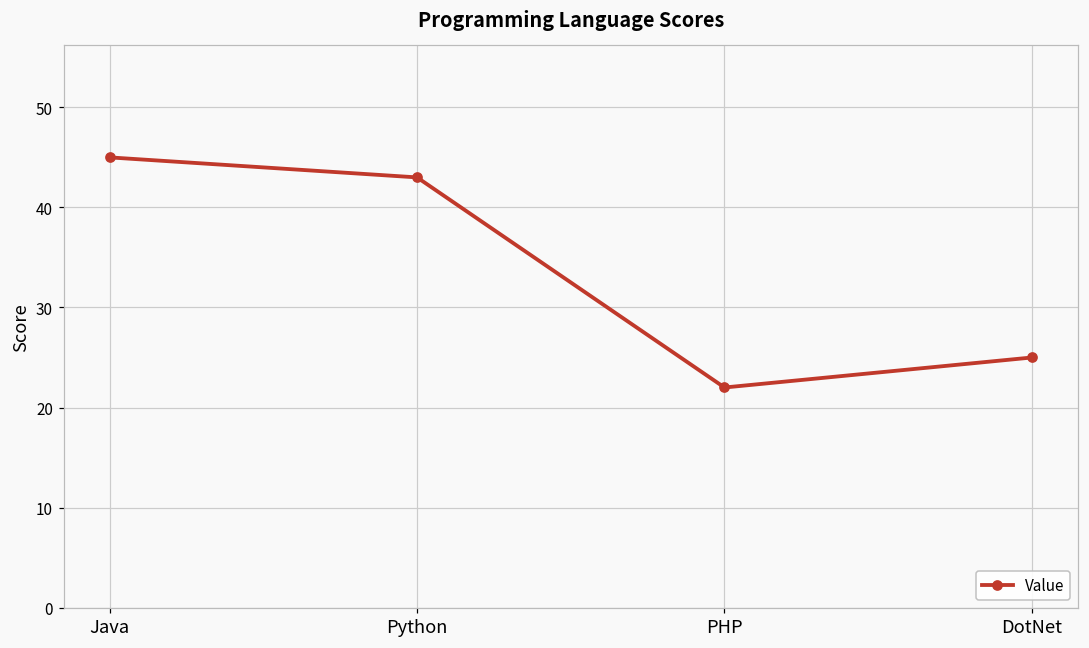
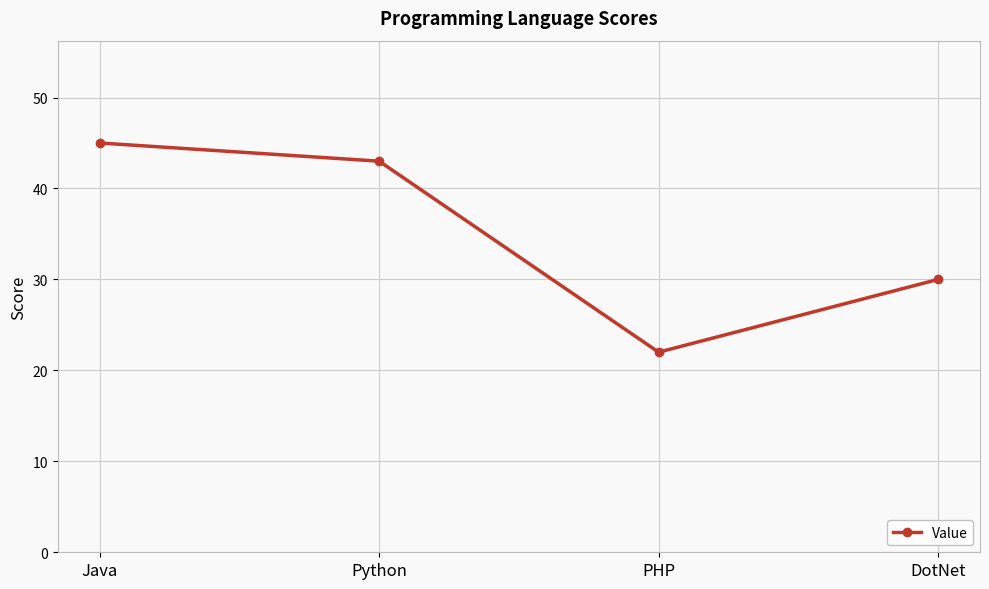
  {
    "Java": 45,
    "Python": 43,
    "PHP": 22,
-   "DotNet": 25
+   "DotNet": 30
  }
